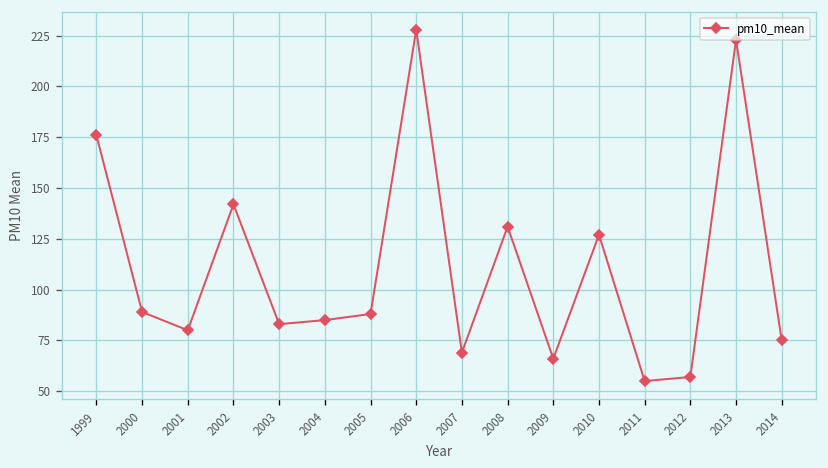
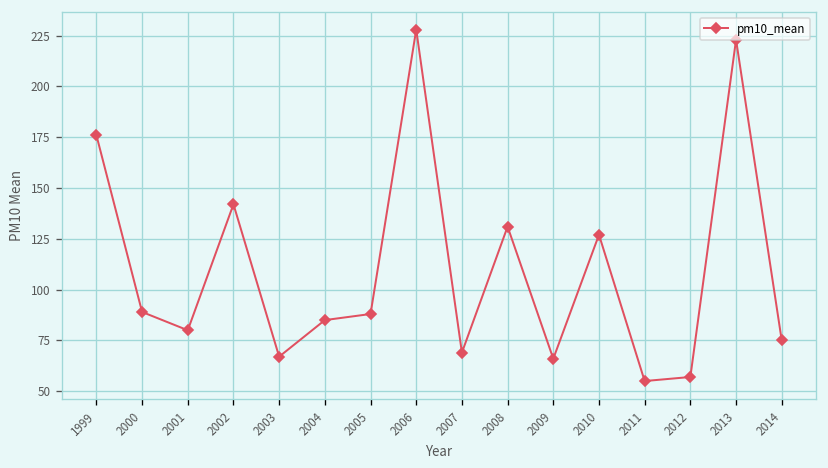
  {
    "1999": 176,
    "2000": 89,
    "2001": 80,
    "2002": 142,
-   "2003": 83,
+   "2003": 67,
    "2004": 85,
    "2005": 88,
    "2006": 228,
    "2007": 69,
    "2008": 131,
    "2009": 66,
    "2010": 127,
    "2011": 55,
    "2012": 57,
    "2013": 223,
    "2014": 75
  }
